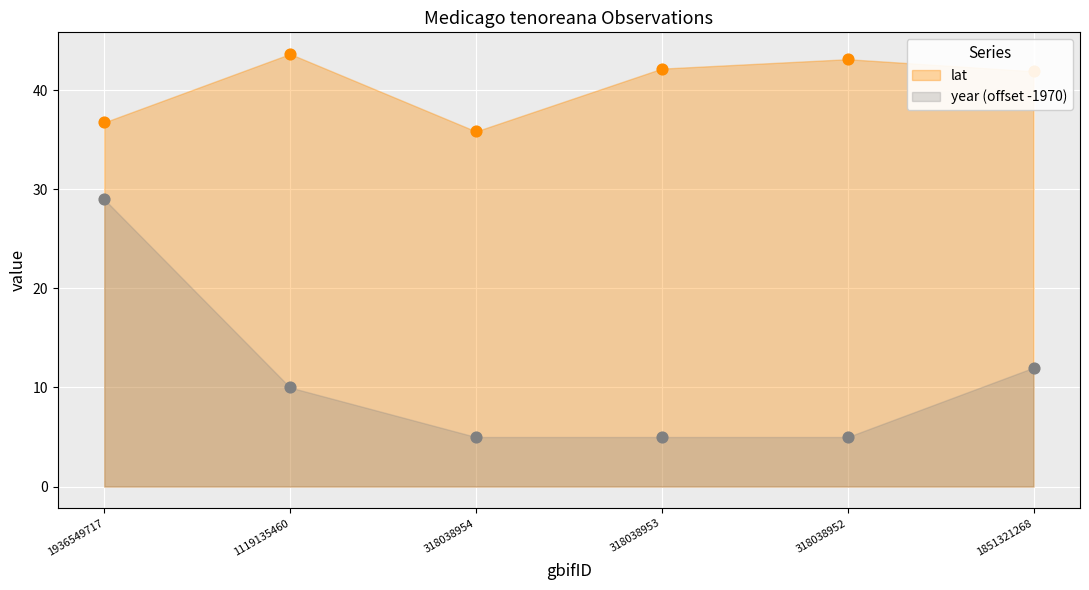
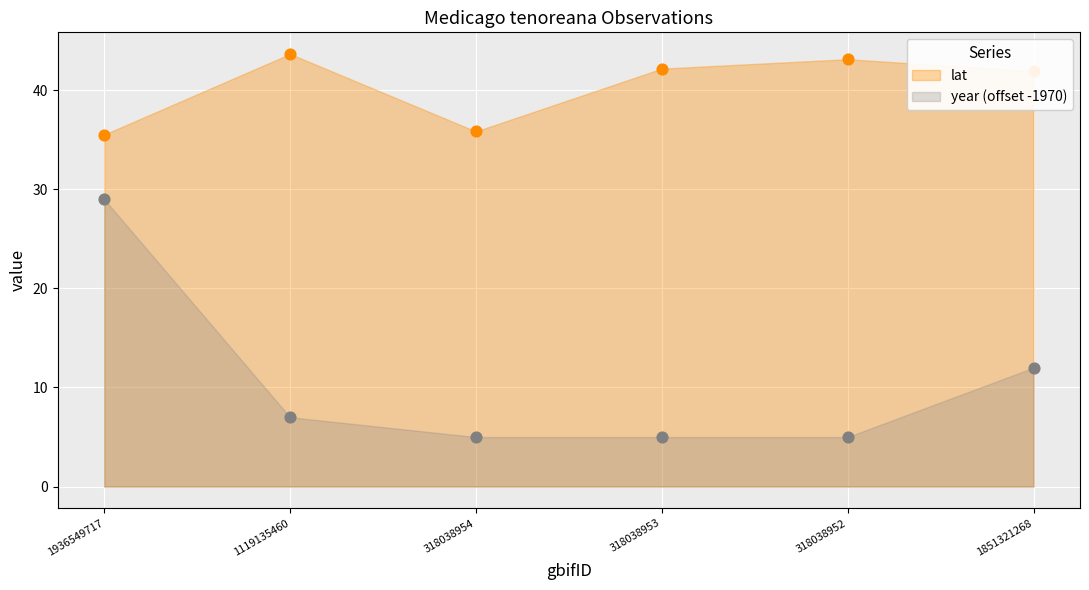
  {
    "lat": {
-     "1936549717": 37,
+     "1936549717": 36,
      "1119135460": 44,
      "318038954": 36,
      "318038953": 42,
      "318038952": 43
    },
    "year (offset -1970)": {
      "1936549717": 29,
-     "1119135460": 10,
+     "1119135460": 7,
      "318038954": 5,
      "318038953": 5,
      "318038952": 5,
      "1851321268": 12
    }
  }
